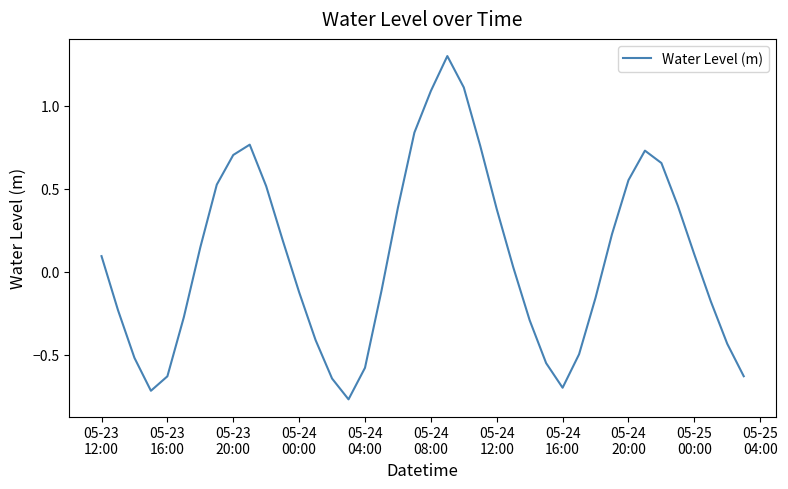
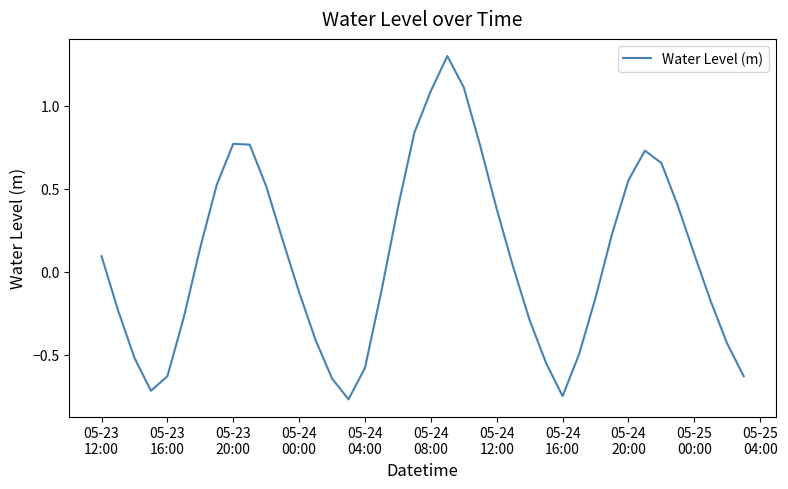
  {
    "05-23 12:00": 0.09,
    "05-23 16:00": -0.63,
-   "05-23 20:00": 0.70,
+   "05-23 20:00": 0.77,
    "05-24 00:00": -0.12,
    "05-24 04:00": -0.58,
    "05-24 08:00": 1.09,
    "05-24 12:00": 0.38,
-   "05-24 16:00": -0.70,
+   "05-24 16:00": -0.75,
    "05-24 20:00": 0.55,
    "05-25 00:00": 0.10
  }
